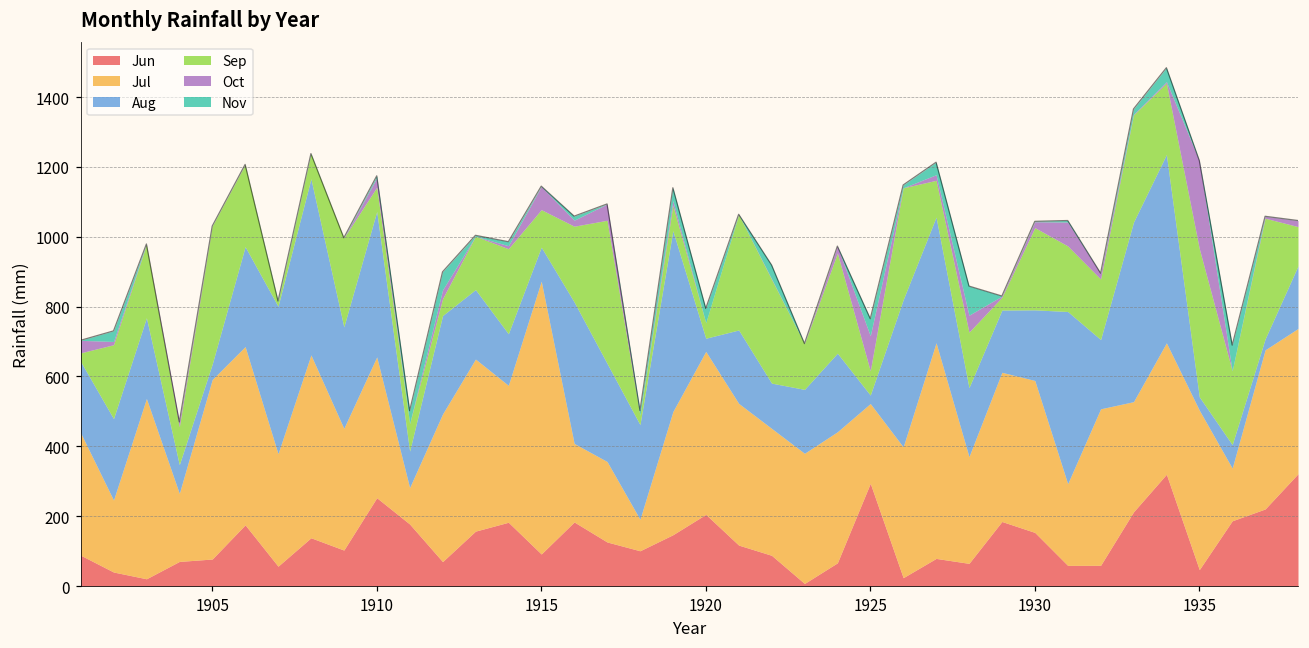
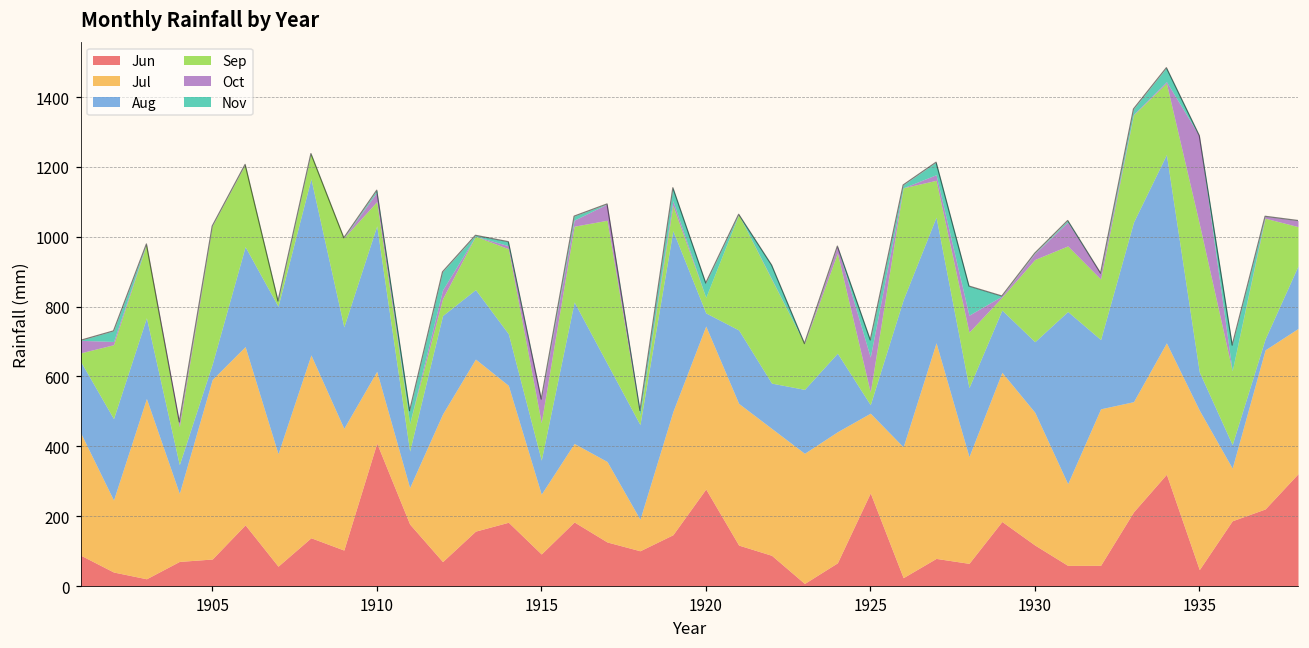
  {
    "Jun": {
      "1905": 80,
-     "1910": 250,
+     "1910": 410,
      "1915": 90,
-     "1920": 210,
-     "1925": 290,
-     "1930": 150,
+     "1920": 280,
+     "1925": 270,
+     "1930": 120,
      "1935": 50
    },
    "Jul": {
      "1905": 510,
-     "1910": 400,
-     "1915": 780,
+     "1910": 210,
+     "1915": 170,
      "1920": 470,
      "1925": 230,
-     "1930": 430,
+     "1930": 380,
      "1935": 460
    },
    "Aug": {
      "1905": 40,
      "1910": 420,
      "1915": 100,
      "1920": 40,
      "1925": 20,
      "1930": 200,
-     "1935": 40
+     "1935": 110
    },
    "Sep": {
      "1910": 70,
      "1915": 110,
-     "1925": 70,
+     "1925": 40,
      "1930": 240,
      "1935": 420
    },
    "Oct": {
      "1925": 100
    },
    "Nov": {
      "1920": 40,
      "1925": 50
    }
  }
